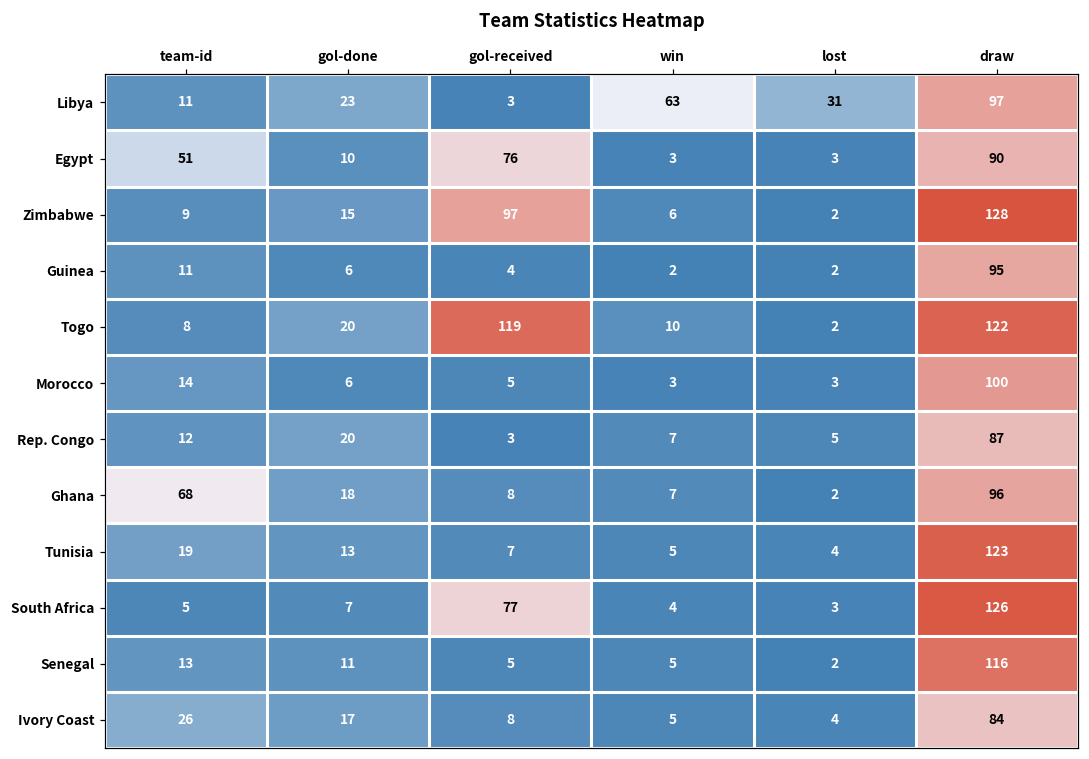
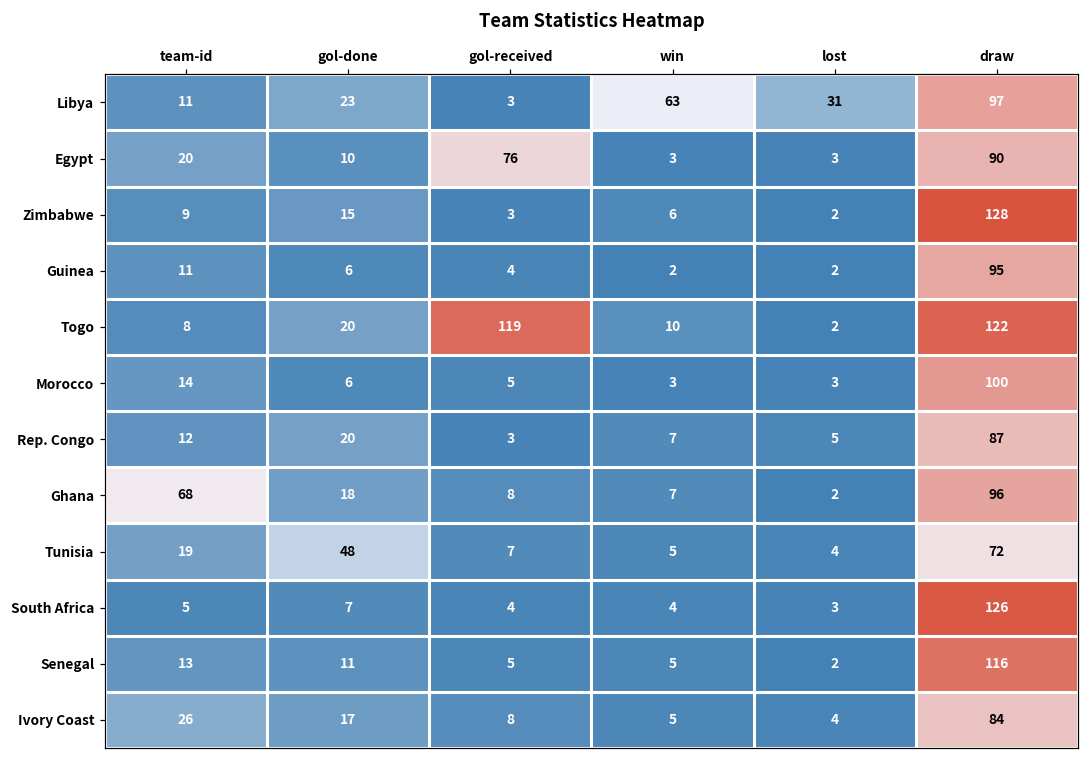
  {
    "Libya": {
      "team-id": 11,
      "gol-done": 23,
      "gol-received": 3,
      "win": 63,
      "lost": 31,
      "draw": 97
    },
    "Egypt": {
-     "team-id": 51,
+     "team-id": 20,
      "gol-done": 10,
      "gol-received": 76,
      "win": 3,
      "lost": 3,
      "draw": 90
    },
    "Zimbabwe": {
      "team-id": 9,
      "gol-done": 15,
-     "gol-received": 97,
+     "gol-received": 3,
      "win": 6,
      "lost": 2,
      "draw": 128
    },
    "Guinea": {
      "team-id": 11,
      "gol-done": 6,
      "gol-received": 4,
      "win": 2,
      "lost": 2,
      "draw": 95
    },
    "Togo": {
      "team-id": 8,
      "gol-done": 20,
      "gol-received": 119,
      "win": 10,
      "lost": 2,
      "draw": 122
    },
    "Morocco": {
      "team-id": 14,
      "gol-done": 6,
      "gol-received": 5,
      "win": 3,
      "lost": 3,
      "draw": 100
    },
    "Rep. Congo": {
      "team-id": 12,
      "gol-done": 20,
      "gol-received": 3,
      "win": 7,
      "lost": 5,
      "draw": 87
    },
    "Ghana": {
      "team-id": 68,
      "gol-done": 18,
      "gol-received": 8,
      "win": 7,
      "lost": 2,
      "draw": 96
    },
    "Tunisia": {
      "team-id": 19,
-     "gol-done": 13,
+     "gol-done": 48,
      "gol-received": 7,
      "win": 5,
      "lost": 4,
-     "draw": 123
+     "draw": 72
    },
    "South Africa": {
      "team-id": 5,
      "gol-done": 7,
-     "gol-received": 77,
+     "gol-received": 4,
      "win": 4,
      "lost": 3,
      "draw": 126
    },
    "Senegal": {
      "team-id": 13,
      "gol-done": 11,
      "gol-received": 5,
      "win": 5,
      "lost": 2,
      "draw": 116
    },
    "Ivory Coast": {
      "team-id": 26,
      "gol-done": 17,
      "gol-received": 8,
      "win": 5,
      "lost": 4,
      "draw": 84
    }
  }
